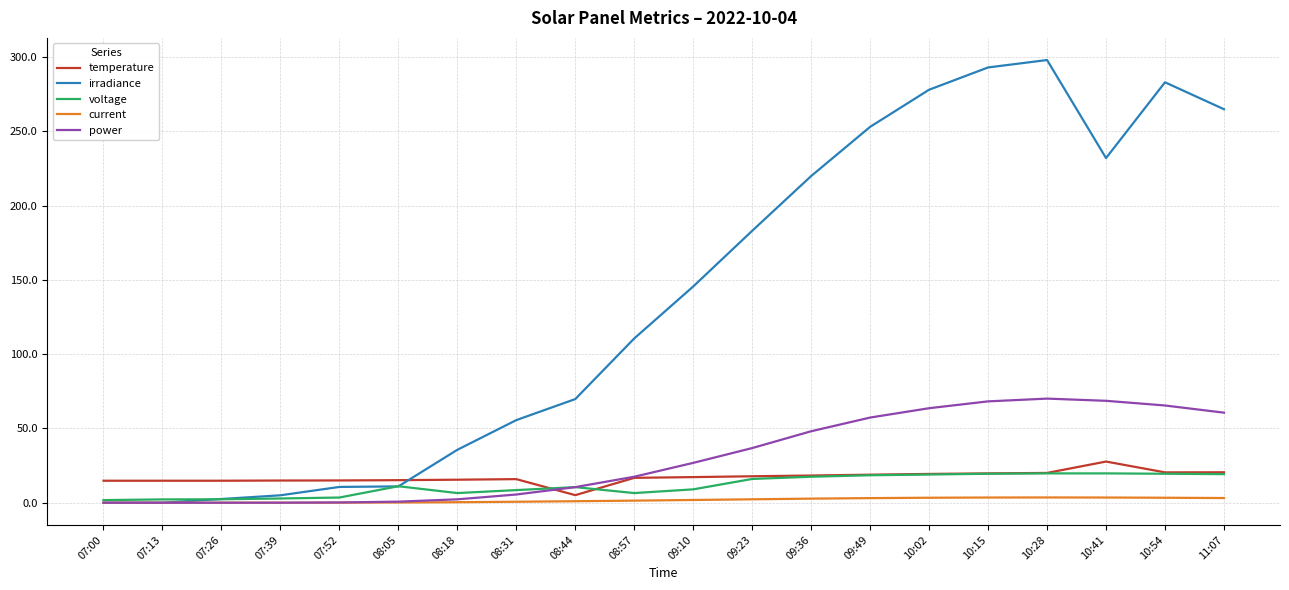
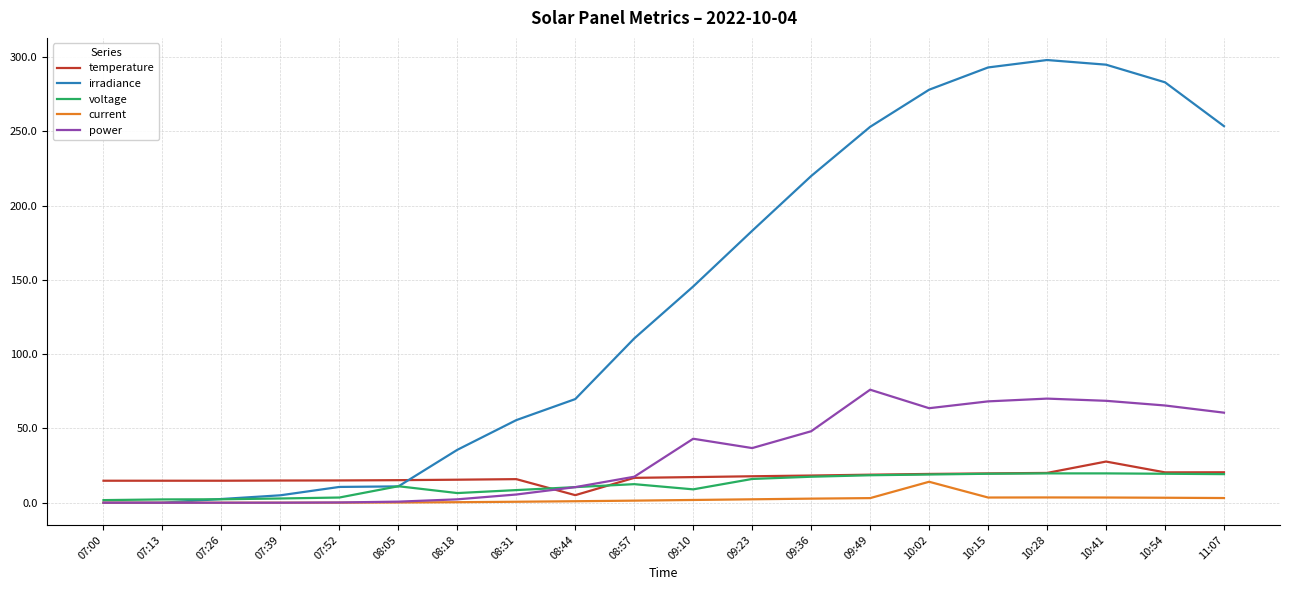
  {
    "temperature": {
      "07:00": 15,
      "07:13": 15,
      "07:26": 15,
      "07:39": 15,
      "07:52": 15,
      "08:05": 15,
      "08:18": 16,
      "08:31": 16,
      "08:44": 5,
      "09:10": 17,
      "09:23": 18,
      "10:41": 28
    },
    "irradiance": {
      "07:39": 5,
      "07:52": 11,
      "08:18": 36,
      "08:31": 56,
      "08:44": 70,
      "08:57": 111,
      "09:10": 146,
      "09:23": 183,
      "09:36": 220,
      "09:49": 253,
      "10:02": 278,
      "10:15": 293,
      "10:28": 298,
-     "10:41": 232,
+     "10:41": 295,
      "10:54": 283,
-     "11:07": 265
+     "11:07": 254
    },
    "voltage": {
      "07:00": 2,
      "07:13": 2,
      "07:39": 3,
      "07:52": 4,
      "08:18": 7,
      "08:31": 9,
-     "08:57": 7,
+     "08:57": 13,
      "09:10": 9,
      "09:23": 16,
      "10:41": 20
    },
    "current": {
      "08:18": 0,
      "08:31": 1,
      "08:44": 1,
      "08:57": 1,
      "09:10": 2,
      "09:23": 2,
      "09:36": 3,
      "09:49": 3,
-     "10:02": 3,
+     "10:02": 14,
      "10:15": 4,
      "10:28": 4,
      "10:41": 4,
      "10:54": 3,
      "11:07": 3
    },
    "power": {
      "08:18": 2,
      "08:31": 6,
-     "09:10": 27,
+     "09:10": 43,
      "09:23": 37,
      "09:36": 48,
-     "09:49": 57,
+     "09:49": 76,
      "10:02": 64,
      "10:15": 68,
      "10:28": 70,
      "10:41": 69,
      "10:54": 65,
      "11:07": 61
    }
  }
